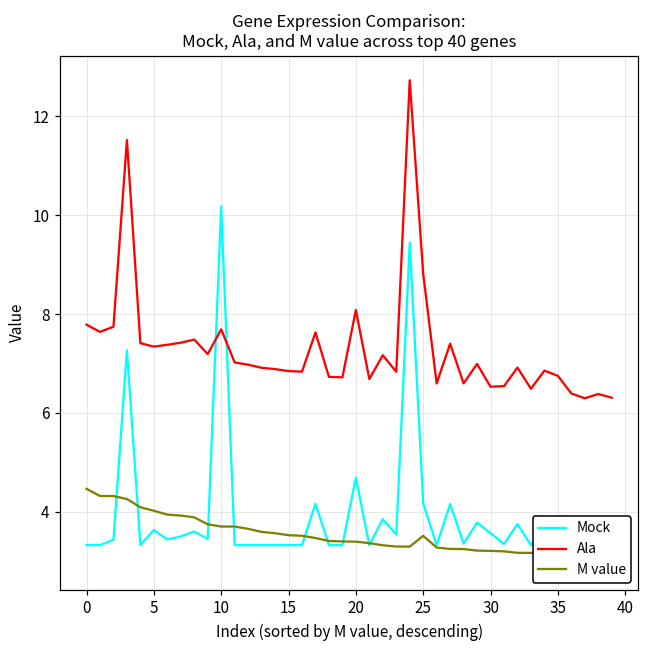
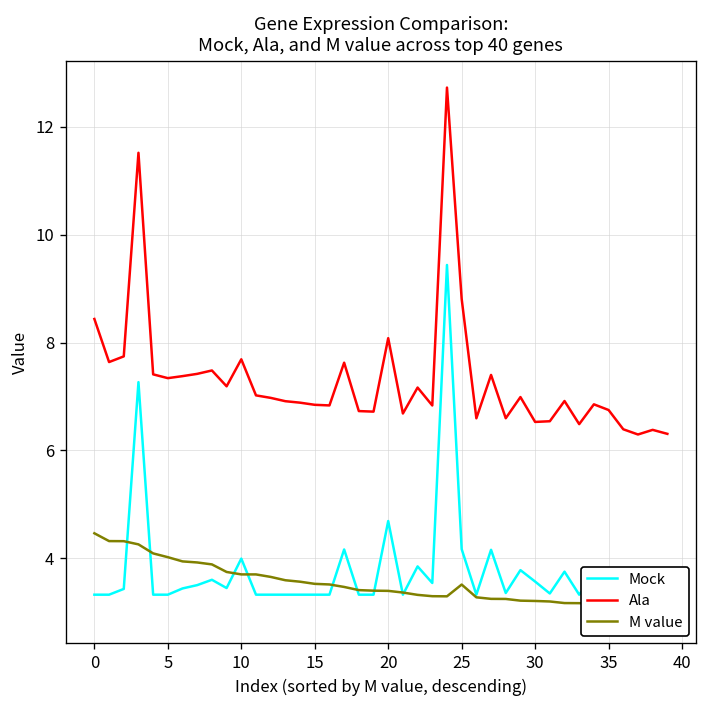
  {
    "Mock": {
      "0": 3.3,
-     "5": 3.6,
-     "10": 10.2,
+     "5": 3.3,
+     "10": 4.0,
      "15": 3.3,
      "20": 4.7,
      "25": 4.2,
      "30": 3.6
    },
    "Ala": {
-     "0": 7.8,
+     "0": 8.4,
      "5": 7.3,
      "10": 7.7,
      "15": 6.8,
      "20": 8.1,
      "25": 8.8,
      "30": 6.5,
      "35": 6.7
    },
    "M value": {
      "0": 4.5,
      "5": 4.0,
      "10": 3.7,
      "15": 3.5,
      "20": 3.4,
      "25": 3.5,
      "30": 3.2
    }
  }
